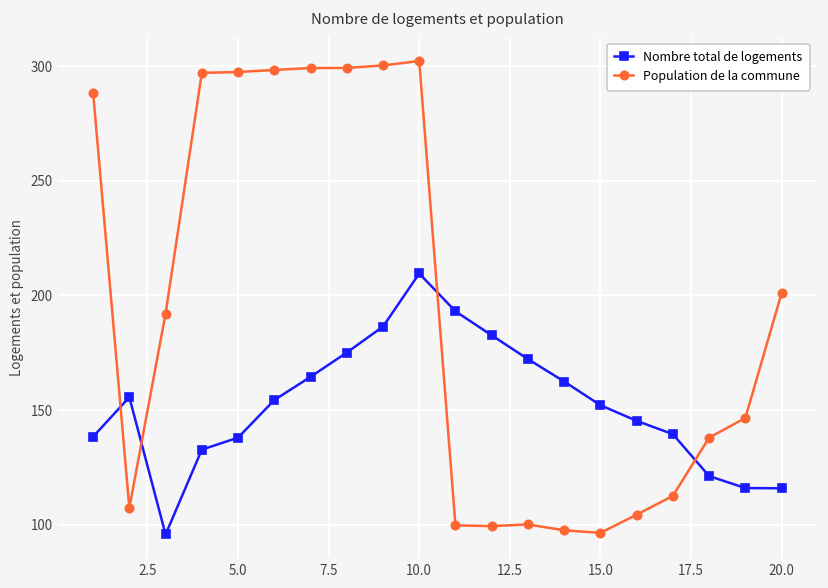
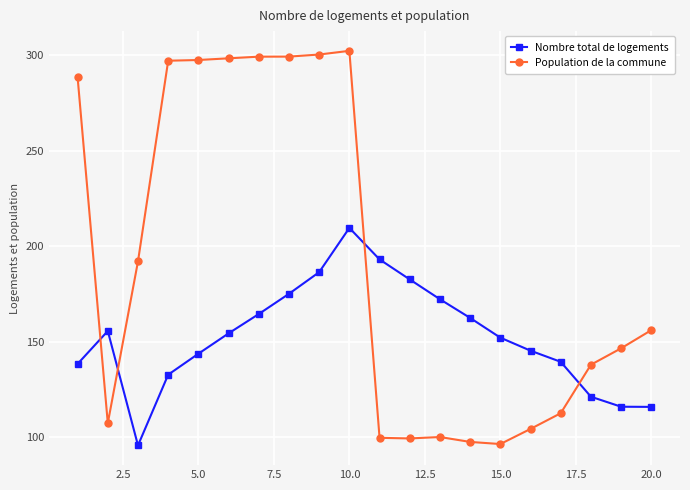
  {
    "Nombre total de logements": {
-     "5.0": 138,
+     "5.0": 144,
      "10.0": 210,
      "15.0": 152,
      "20.0": 116
    },
    "Population de la commune": {
      "5.0": 297,
      "10.0": 302,
      "15.0": 96,
-     "20.0": 201
+     "20.0": 156
    }
  }
